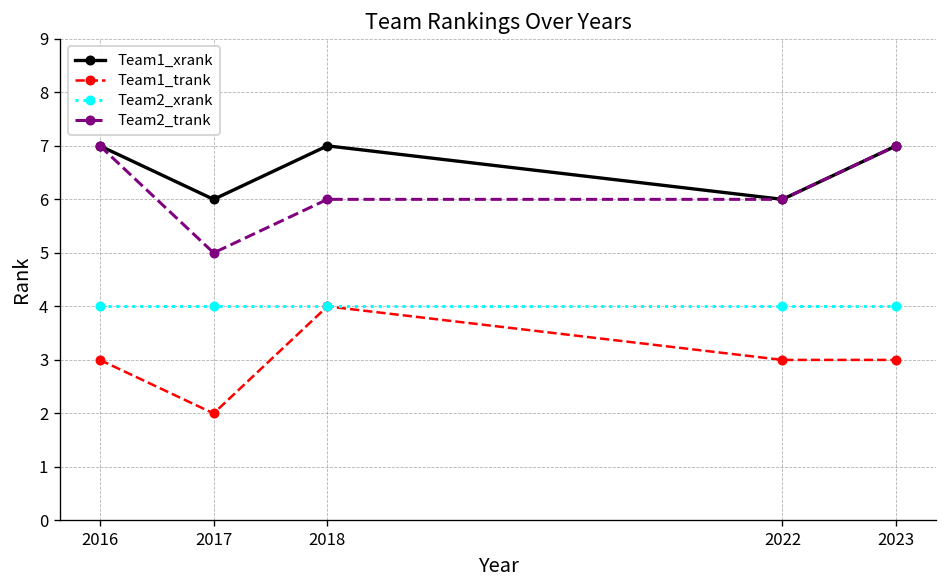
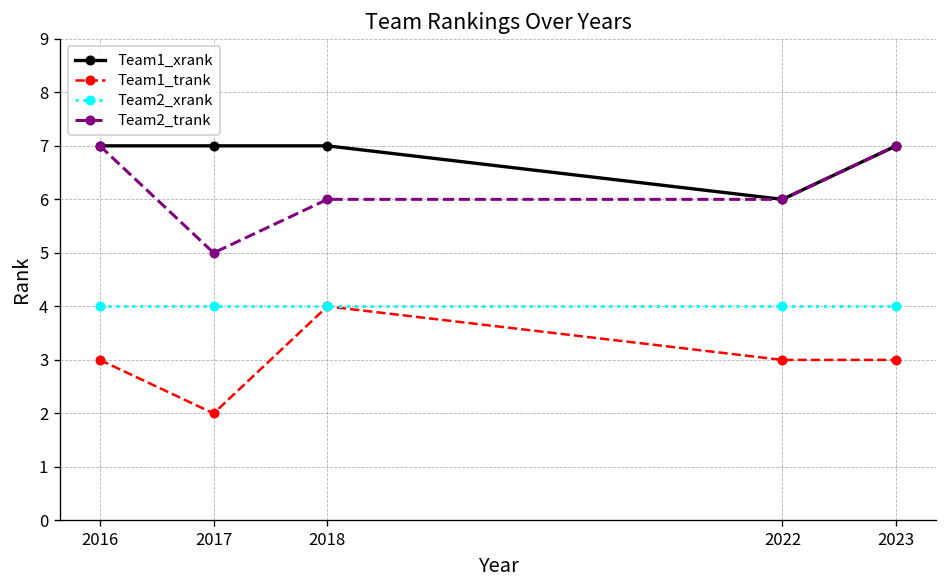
  {
    "Team1_xrank": {
-     "2017": 6,
+     "2017": 7,
      "2018": 7
    },
    "Team1_trank": {
      "2016": 3,
      "2017": 2,
      "2022": 3,
      "2023": 3
    },
    "Team2_xrank": {
      "2016": 4,
      "2017": 4,
      "2022": 4,
      "2023": 4
    },
    "Team2_trank": {
      "2017": 5,
      "2018": 6
    }
  }
